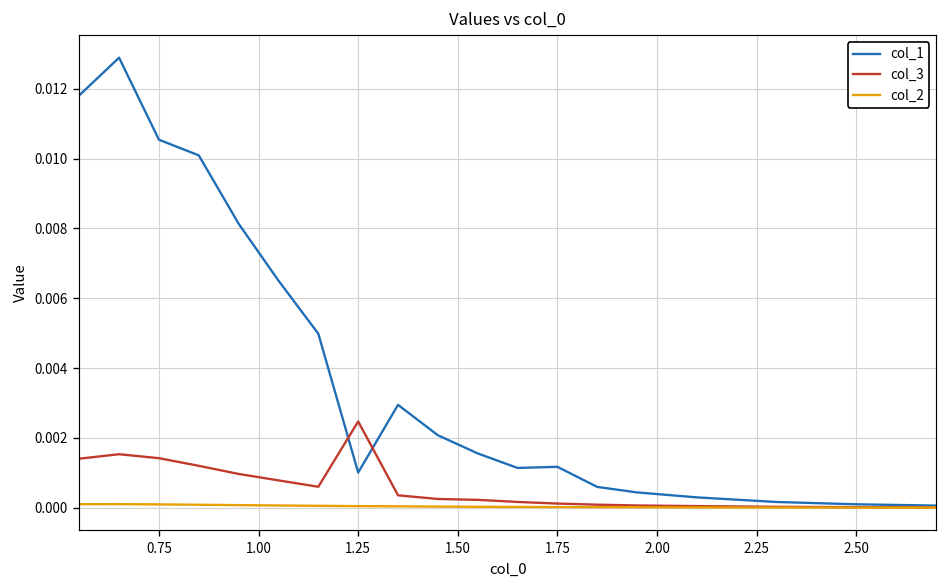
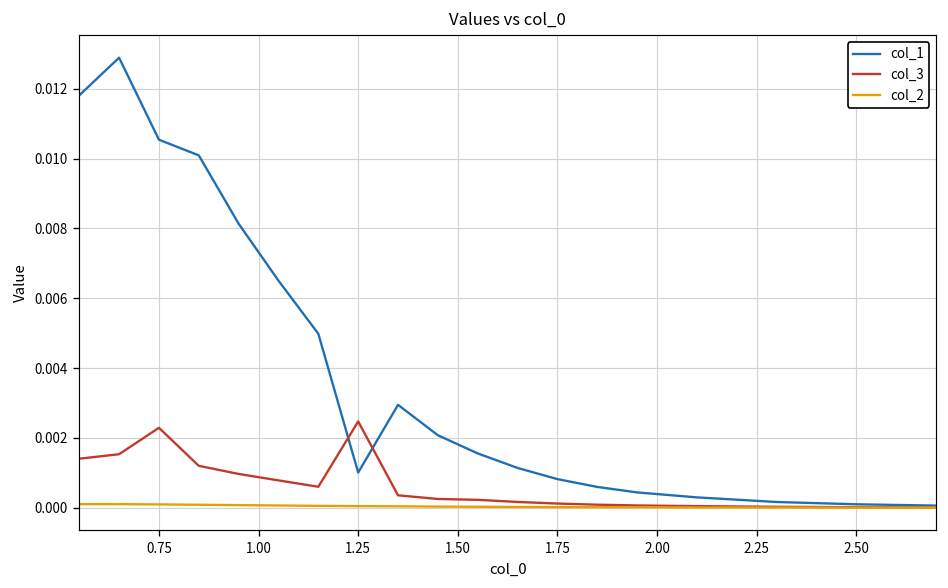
  {
    "col_1": {
      "0.75": 0.0105,
      "1.25": 0.0010,
-     "1.75": 0.0012
+     "1.75": 0.0008
    },
    "col_3": {
-     "0.75": 0.0014,
+     "0.75": 0.0023,
      "1.25": 0.0025,
      "1.75": 0.0001
    },
    "col_2": {
      "0.75": 0.0001,
      "1.25": 0.0000,
      "1.75": 0.0000
    }
  }
